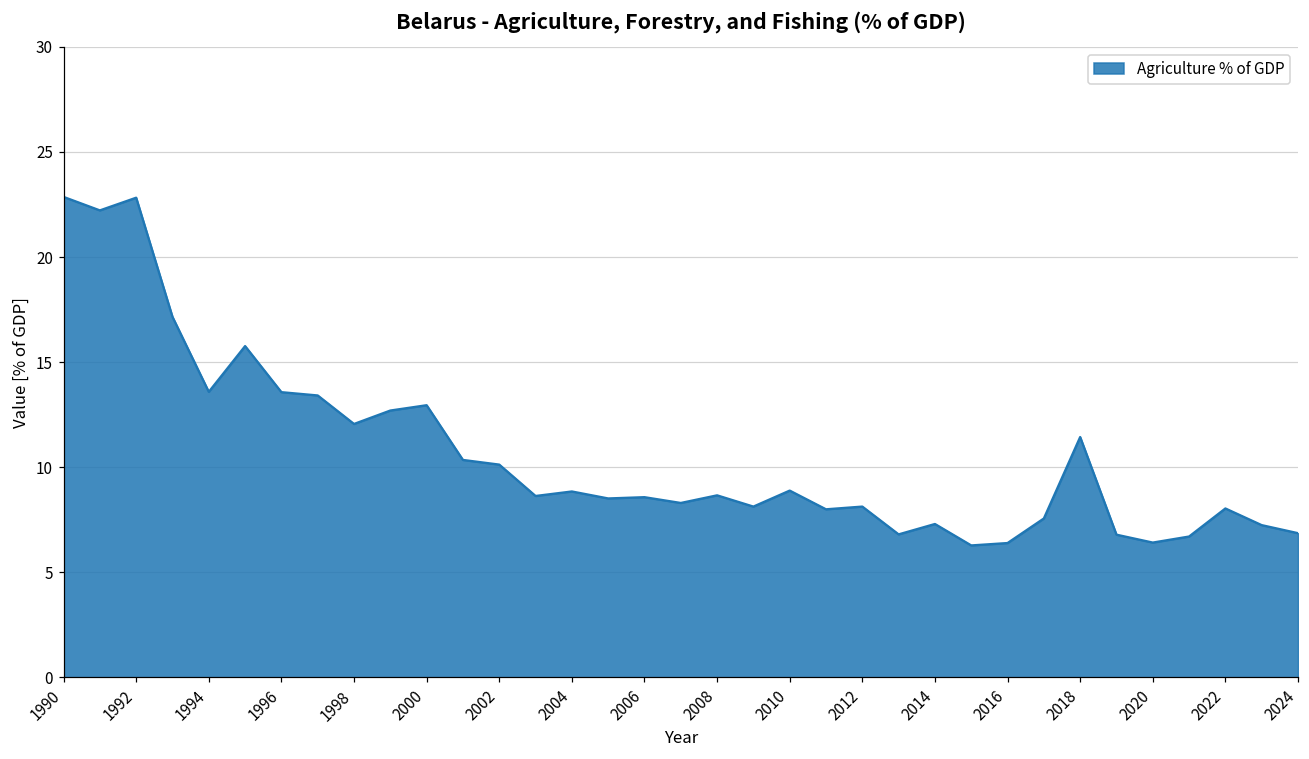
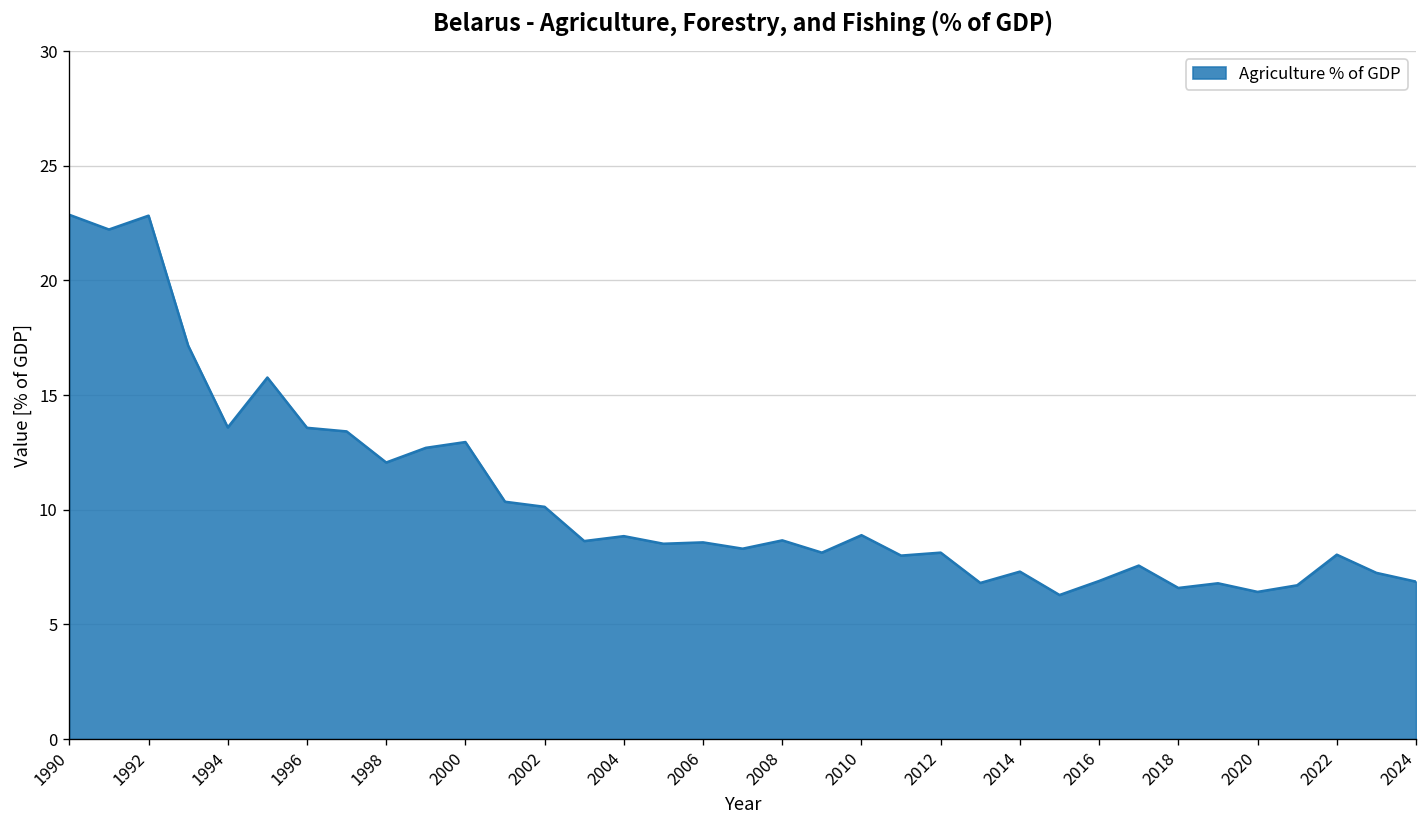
  {
    "1990": 22.9,
    "1992": 22.8,
    "1994": 13.6,
    "1996": 13.6,
    "1998": 12.1,
    "2000": 13.0,
    "2002": 10.1,
    "2004": 8.9,
    "2006": 8.6,
    "2008": 8.7,
    "2010": 8.9,
    "2012": 8.1,
    "2014": 7.3,
-   "2016": 6.4,
-   "2018": 11.4,
+   "2016": 6.9,
+   "2018": 6.6,
    "2020": 6.4,
    "2022": 8.0,
    "2024": 6.9
  }
